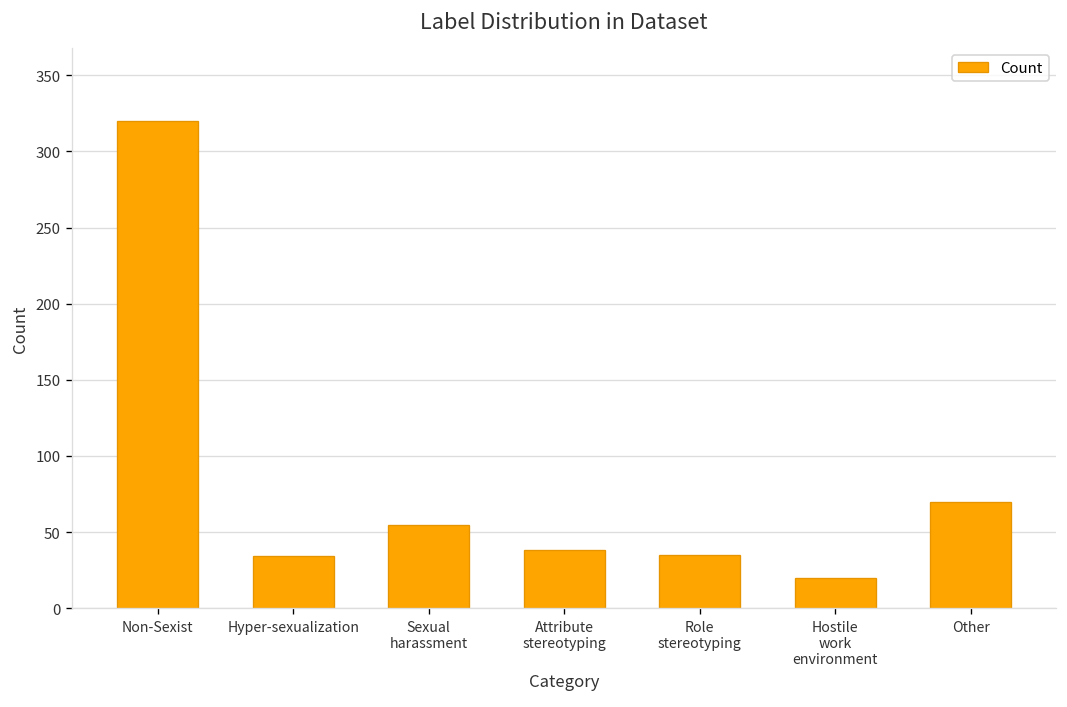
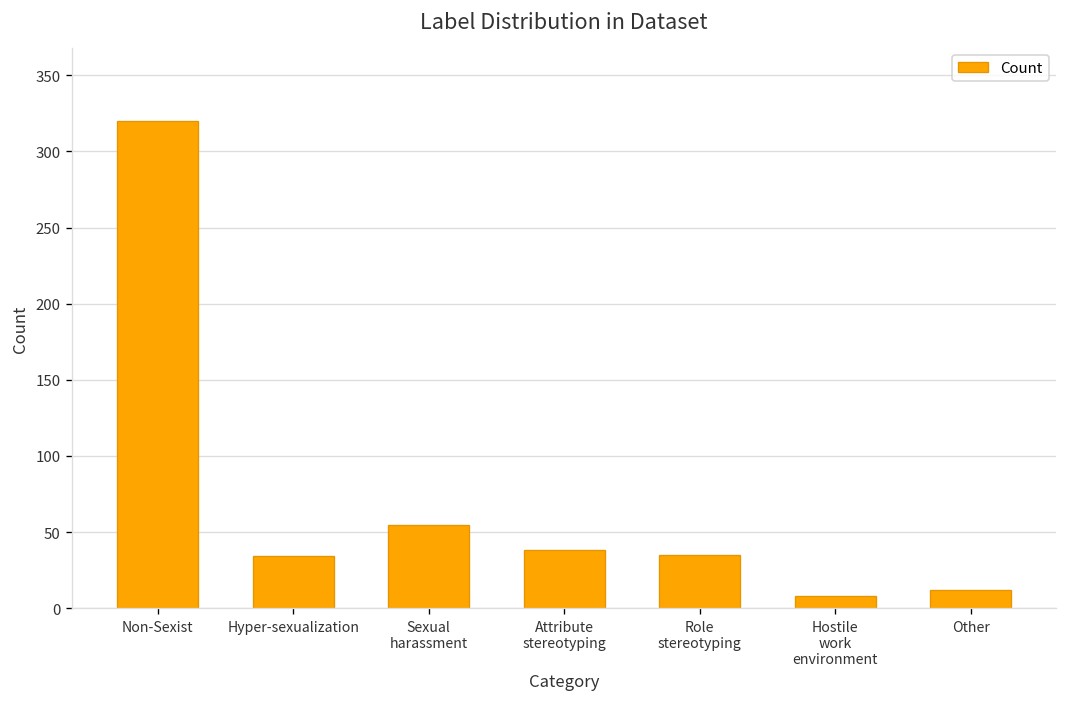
  {
    "Non-Sexist": 320,
    "Hyper-sexualization": 34,
    "Sexual harassment": 55,
    "Attribute stereotyping": 38,
    "Role stereotyping": 35,
-   "Hostile work environment": 20,
-   "Other": 70
+   "Hostile work environment": 8,
+   "Other": 12
  }
